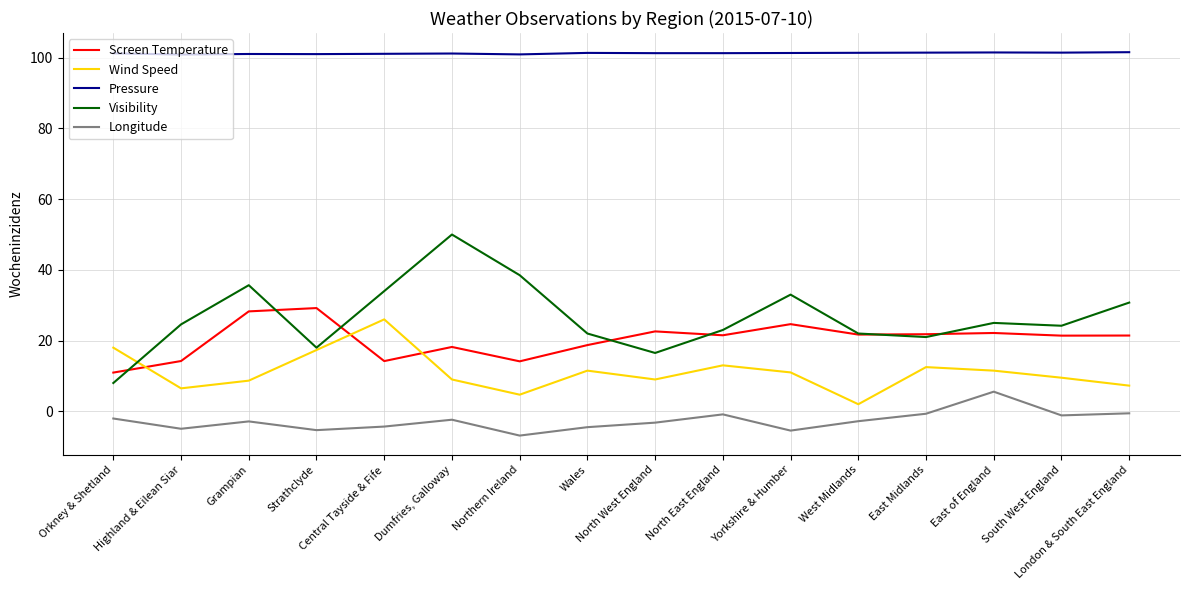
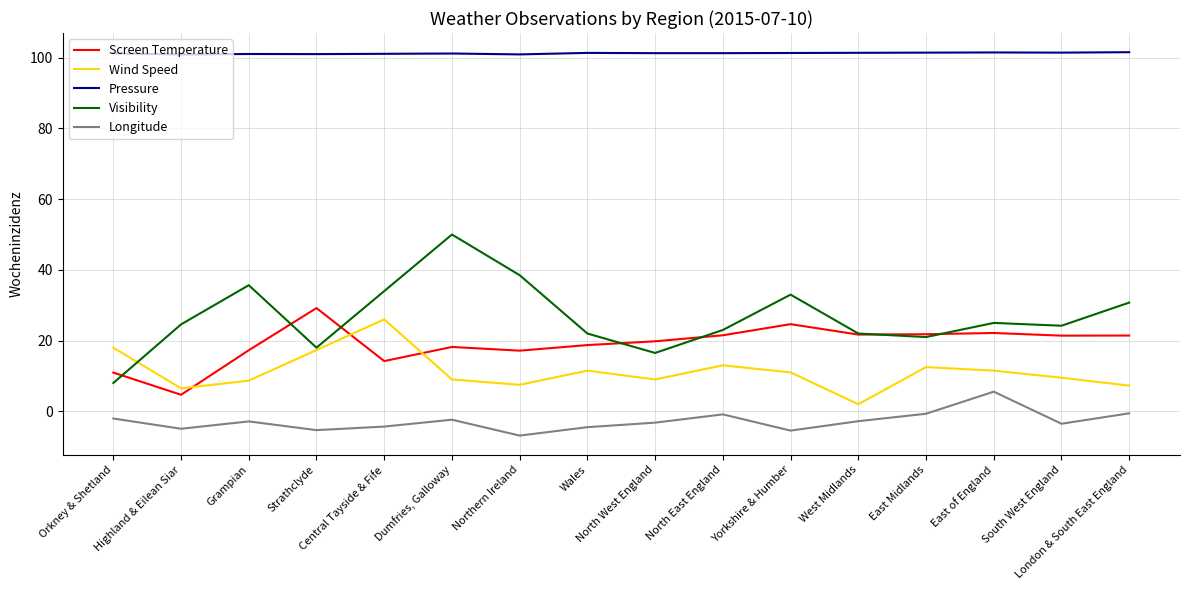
  {
    "Screen Temperature": {
      "Orkney & Shetland": 11,
-     "Highland & Eilean Siar": 14,
-     "Grampian": 28,
+     "Highland & Eilean Siar": 5,
+     "Grampian": 17,
      "Strathclyde": 29,
      "Central Tayside & Fife": 14,
      "Dumfries, Galloway": 18,
-     "Northern Ireland": 14,
+     "Northern Ireland": 17,
      "Wales": 19,
-     "North West England": 23,
+     "North West England": 20,
      "North East England": 22,
      "Yorkshire & Humber": 25,
      "East Midlands": 22,
      "East of England": 22,
      "South West England": 21,
      "London & South East England": 21
    },
    "Wind Speed": {
      "Orkney & Shetland": 18,
      "Highland & Eilean Siar": 6,
      "Grampian": 9,
      "Central Tayside & Fife": 26,
      "Dumfries, Galloway": 9,
-     "Northern Ireland": 5,
+     "Northern Ireland": 8,
      "Wales": 12,
      "North West England": 9,
      "North East England": 13,
      "Yorkshire & Humber": 11,
      "West Midlands": 2,
      "East Midlands": 13,
      "East of England": 12,
      "South West England": 10,
      "London & South East England": 7
    },
    "Pressure": {
      "Grampian": 101,
      "Strathclyde": 101,
      "Dumfries, Galloway": 101,
      "Northern Ireland": 101,
      "Wales": 101,
      "North West England": 101,
      "North East England": 101,
      "Yorkshire & Humber": 101,
      "West Midlands": 101,
      "East Midlands": 101,
      "East of England": 102,
      "South West England": 101,
      "London & South East England": 102
    },
    "Visibility": {
      "Orkney & Shetland": 8,
      "Highland & Eilean Siar": 25,
      "Grampian": 36,
      "Dumfries, Galloway": 50,
      "Northern Ireland": 39,
      "Wales": 22,
      "North West England": 17,
      "North East England": 23,
      "Yorkshire & Humber": 33,
      "East Midlands": 21,
      "East of England": 25,
      "South West England": 24,
      "London & South East England": 31
    },
    "Longitude": {
      "Orkney & Shetland": -2,
      "Highland & Eilean Siar": -5,
      "Grampian": -3,
      "Strathclyde": -5,
      "Central Tayside & Fife": -4,
      "Dumfries, Galloway": -2,
      "Northern Ireland": -7,
      "Wales": -4,
      "North West England": -3,
      "North East England": -1,
      "Yorkshire & Humber": -5,
      "West Midlands": -3,
      "East Midlands": -1,
      "East of England": 6,
-     "South West England": -1,
+     "South West England": -4,
      "London & South East England": -1
    }
  }
